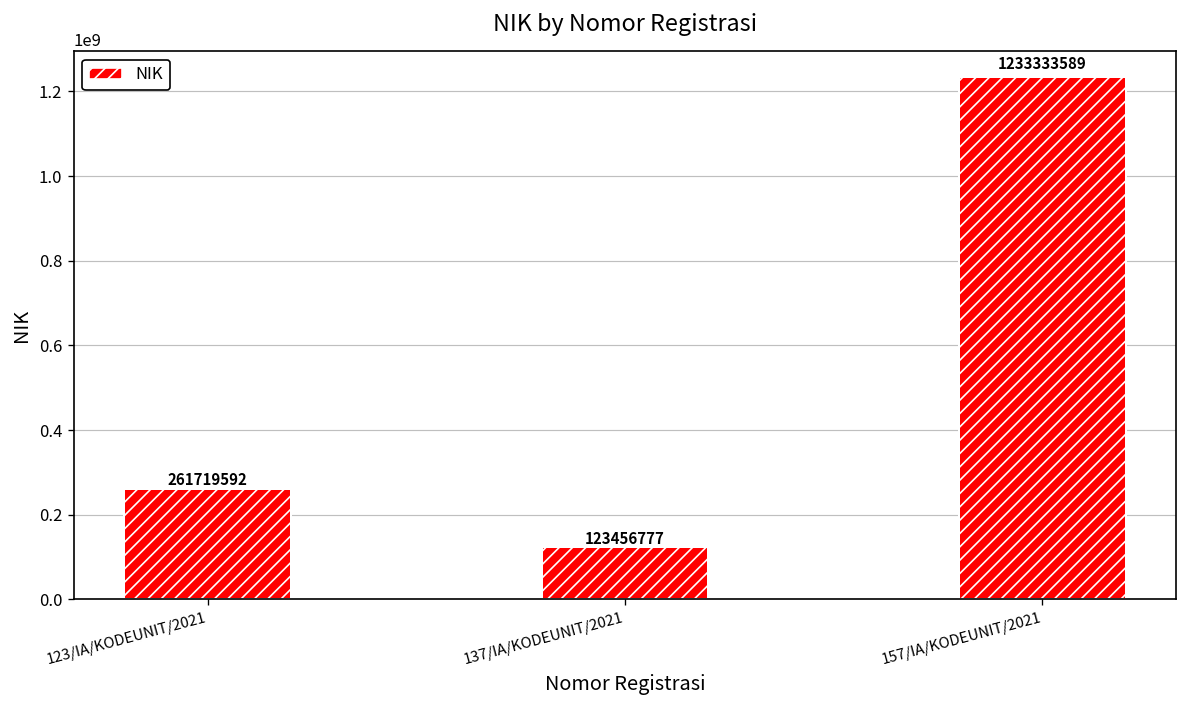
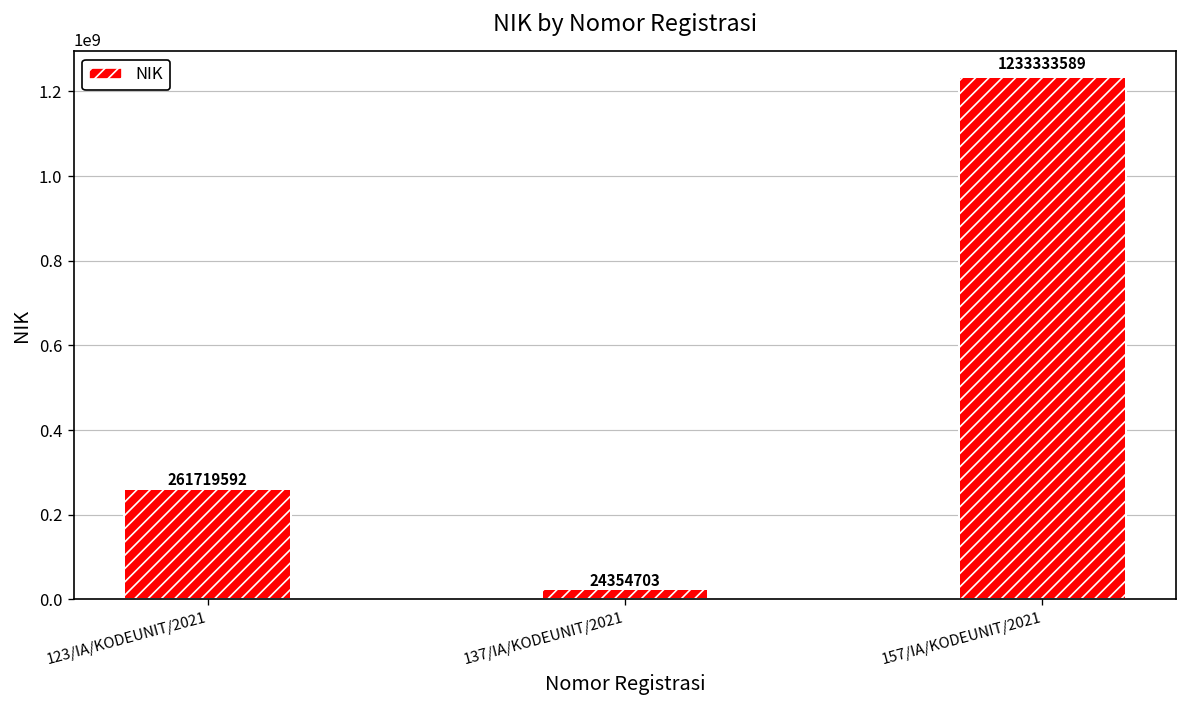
  {
    "123/IA/KODEUNIT/2021": 261719592,
-   "137/IA/KODEUNIT/2021": 123456777,
+   "137/IA/KODEUNIT/2021": 24354703,
    "157/IA/KODEUNIT/2021": 1233333589
  }
